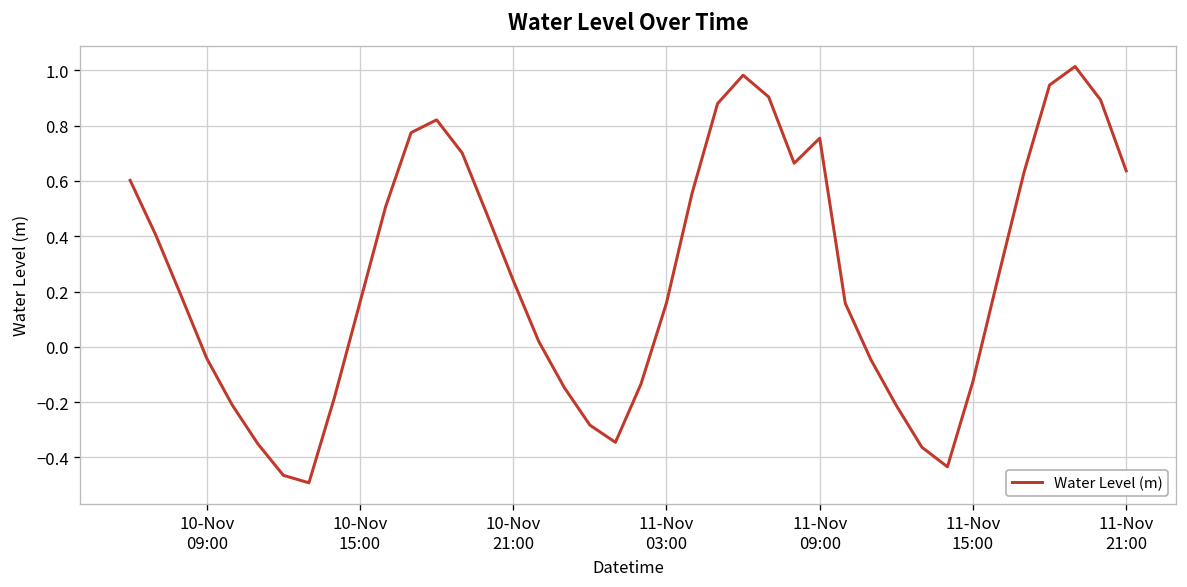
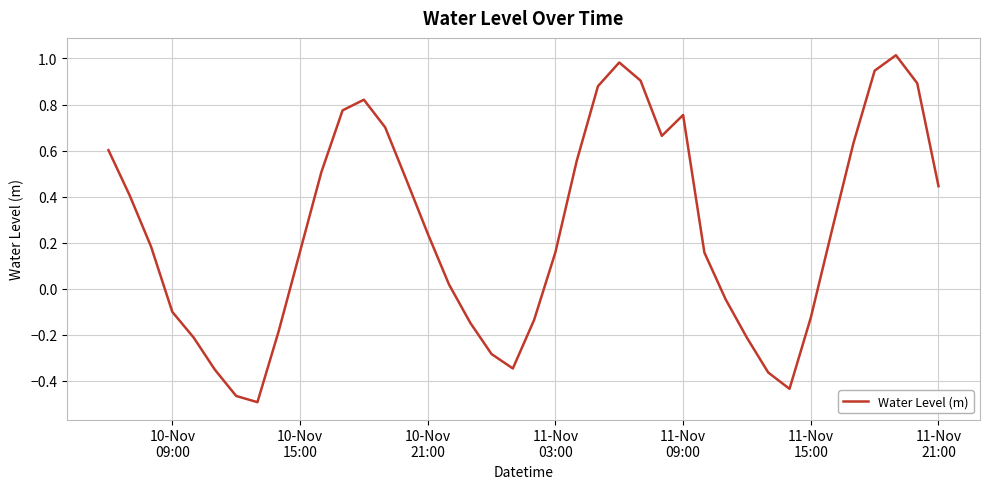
  {
-   "10-Nov 09:00": -0.04,
+   "10-Nov 09:00": -0.10,
    "10-Nov 15:00": 0.16,
    "10-Nov 21:00": 0.24,
    "11-Nov 03:00": 0.16,
    "11-Nov 09:00": 0.75,
    "11-Nov 15:00": -0.13,
-   "11-Nov 21:00": 0.64
+   "11-Nov 21:00": 0.45
  }
